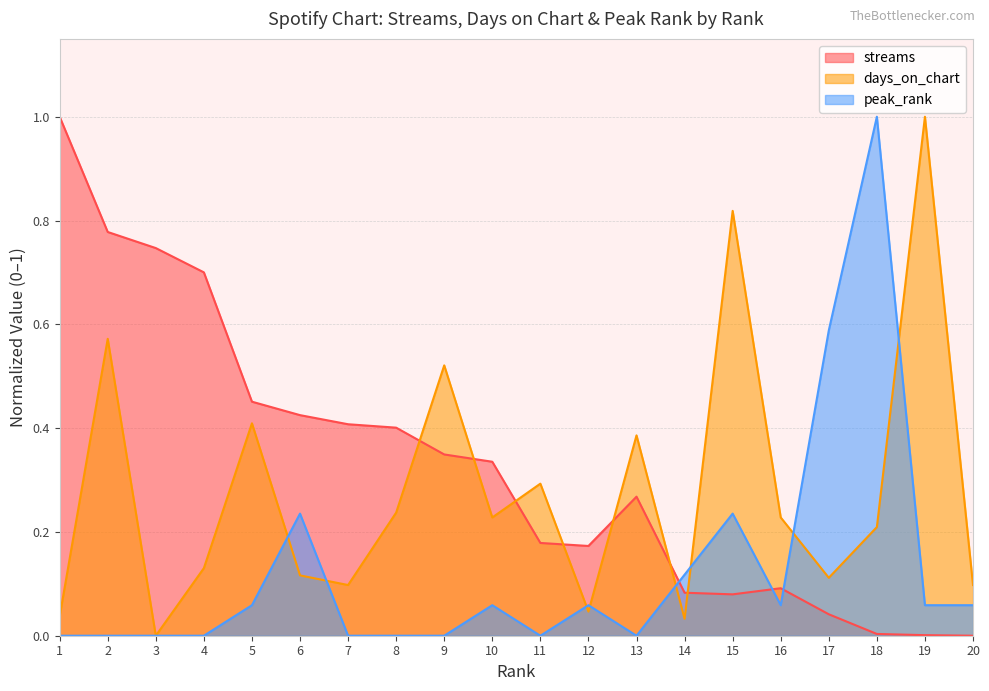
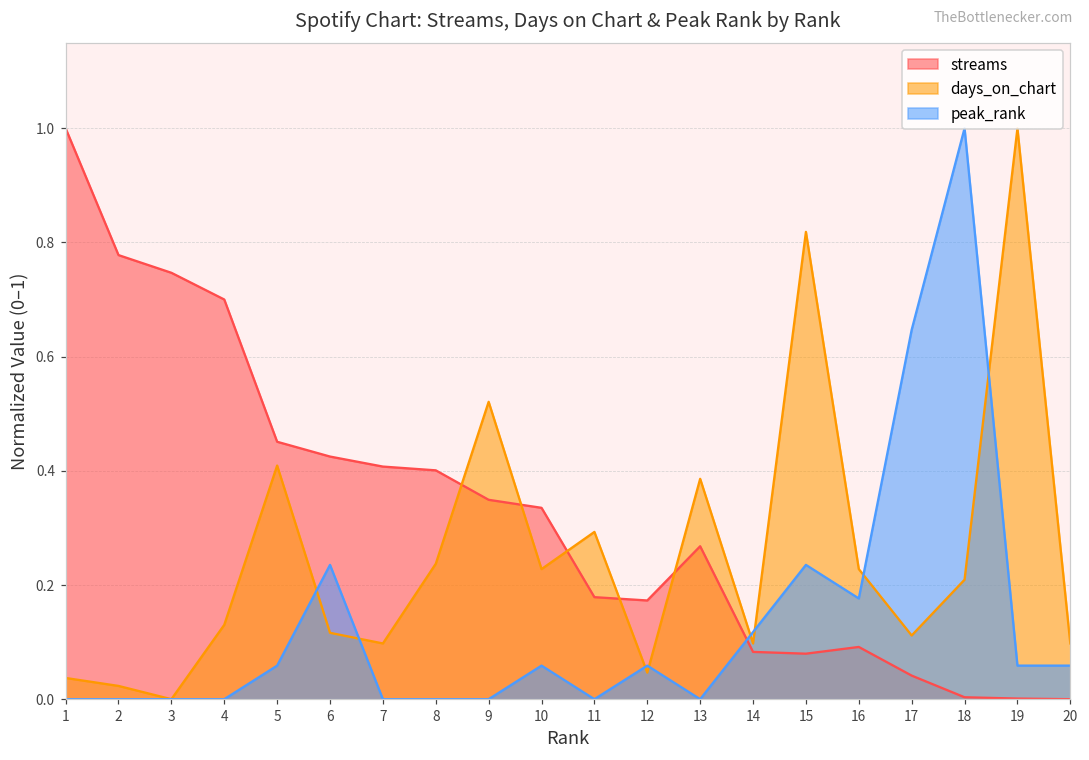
  {
    "streams": {
      "1": 1.00,
      "2": 0.78,
      "3": 0.75,
      "4": 0.70,
      "5": 0.45,
      "6": 0.43,
      "7": 0.41,
      "8": 0.40,
      "9": 0.35,
      "10": 0.34,
      "11": 0.18,
      "12": 0.17,
      "13": 0.27,
      "14": 0.08,
      "15": 0.08,
      "16": 0.09,
      "17": 0.04,
      "18": 0.00,
      "19": 0.00,
      "20": 0.00
    },
    "days_on_chart": {
      "1": 0.04,
-     "2": 0.57,
+     "2": 0.02,
      "4": 0.13,
      "5": 0.41,
      "6": 0.12,
      "7": 0.10,
      "8": 0.24,
      "9": 0.52,
      "10": 0.23,
      "11": 0.29,
      "12": 0.05,
      "13": 0.39,
-     "14": 0.03,
+     "14": 0.10,
      "15": 0.82,
      "16": 0.23,
      "17": 0.11,
      "18": 0.21,
      "19": 1.00,
      "20": 0.10
    },
    "peak_rank": {
      "1": 0.00,
      "2": 0.00,
      "4": 0.00,
      "5": 0.06,
      "6": 0.24,
      "7": 0.00,
      "8": 0.00,
      "9": 0.00,
      "10": 0.06,
      "11": 0.00,
      "12": 0.06,
      "13": 0.00,
      "14": 0.12,
      "15": 0.24,
-     "16": 0.06,
-     "17": 0.59,
+     "16": 0.18,
+     "17": 0.65,
      "18": 1.00,
      "19": 0.06,
      "20": 0.06
    }
  }
